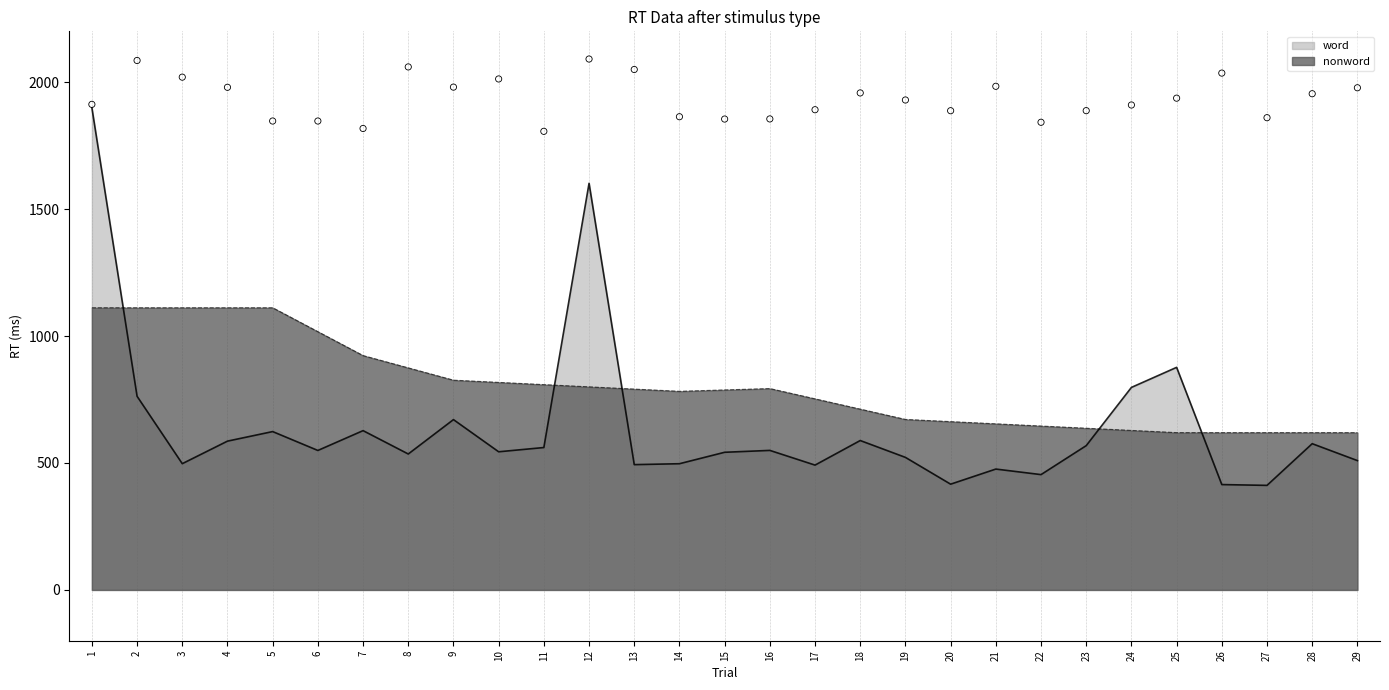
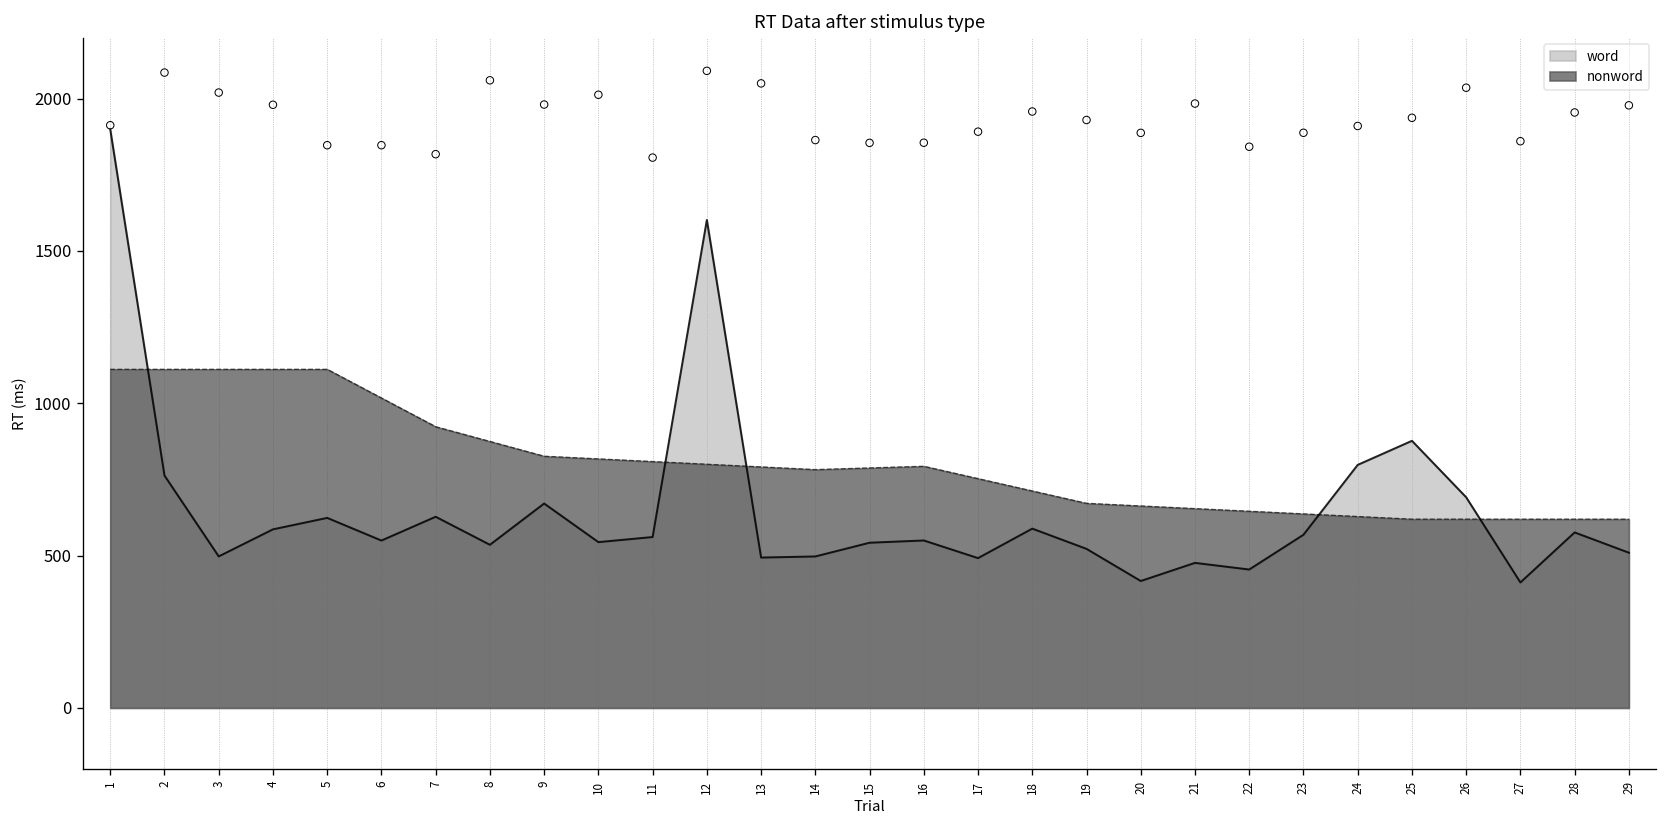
  {
    "word": {
      "1": 1900,
      "2": 760,
      "3": 500,
      "4": 590,
      "5": 620,
      "6": 550,
      "7": 630,
      "8": 540,
      "9": 670,
      "10": 540,
      "11": 560,
      "12": 1600,
      "13": 490,
      "14": 500,
      "15": 540,
      "16": 550,
      "17": 490,
      "18": 590,
      "19": 520,
      "20": 420,
      "21": 480,
      "22": 450,
      "23": 570,
      "24": 800,
      "25": 880,
-     "26": 410,
+     "26": 690,
      "27": 410,
      "28": 580,
      "29": 510
    },
    "nonword": {
      "1": 1110,
      "2": 1110,
      "3": 1110,
      "4": 1110,
      "5": 1110,
      "6": 1020,
      "7": 920,
      "8": 870,
      "9": 830,
      "10": 820,
      "11": 810,
      "12": 800,
      "13": 790,
      "14": 780,
      "15": 790,
      "16": 790,
      "17": 750,
      "18": 710,
      "19": 670,
      "20": 660,
      "21": 650,
      "22": 650,
      "23": 640,
      "24": 630,
      "25": 620,
      "26": 620,
      "27": 620,
      "28": 620,
      "29": 620
    }
  }
